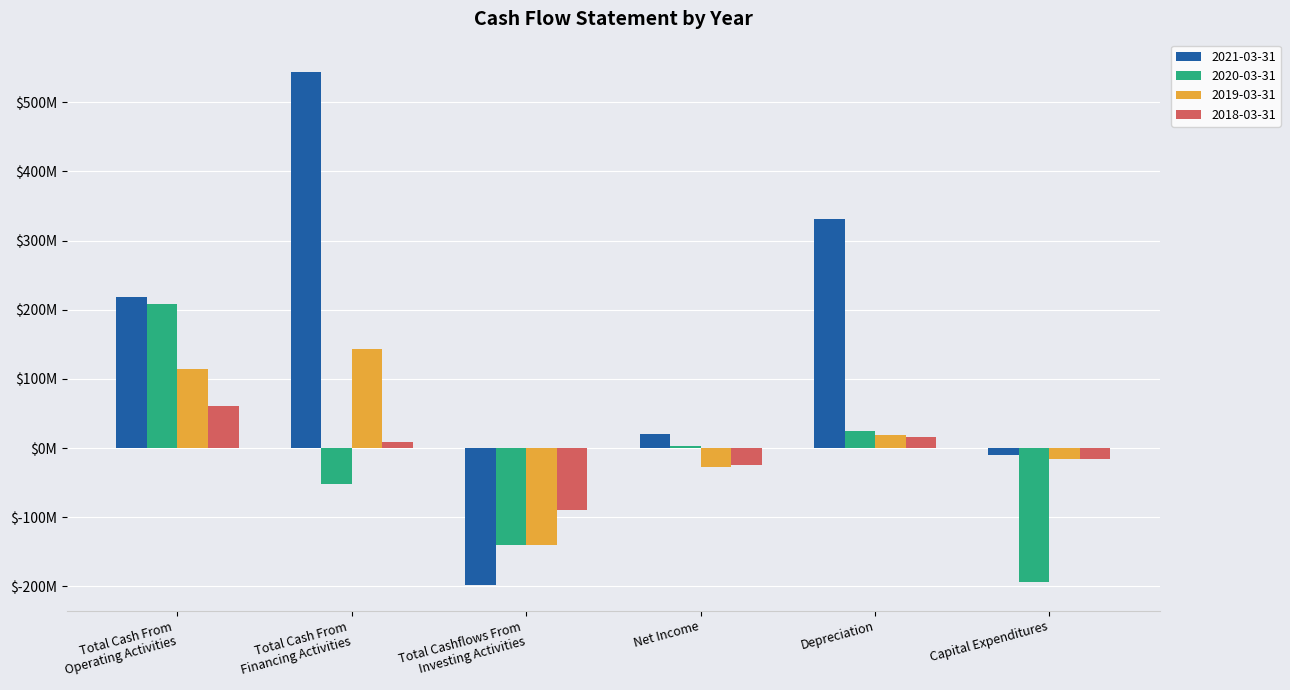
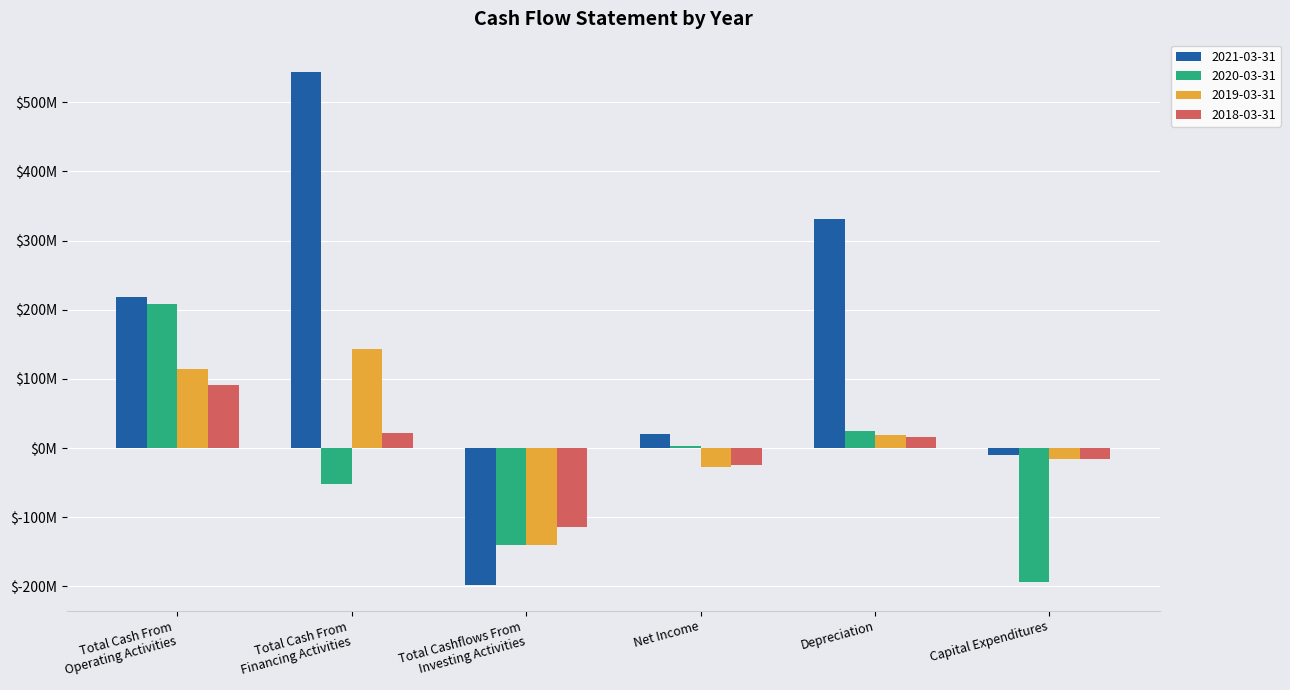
  {
    "2021-03-31": {
      "Total Cash From Operating Activities": "$220000000",
      "Total Cash From Financing Activities": "$540000000",
      "Total Cashflows From Investing Activities": "$-200000000",
      "Net Income": "$20000000",
      "Depreciation": "$330000000",
      "Capital Expenditures": "$-10000000"
    },
    "2020-03-31": {
      "Total Cash From Operating Activities": "$210000000",
      "Total Cash From Financing Activities": "$-50000000",
      "Total Cashflows From Investing Activities": "$-140000000",
      "Depreciation": "$20000000",
      "Capital Expenditures": "$-190000000"
    },
    "2019-03-31": {
      "Total Cash From Operating Activities": "$110000000",
      "Total Cash From Financing Activities": "$140000000",
      "Total Cashflows From Investing Activities": "$-140000000",
      "Net Income": "$-30000000",
      "Depreciation": "$20000000",
      "Capital Expenditures": "$-20000000"
    },
    "2018-03-31": {
-     "Total Cash From Operating Activities": "$60000000",
-     "Total Cash From Financing Activities": "$10000000",
-     "Total Cashflows From Investing Activities": "$-90000000",
+     "Total Cash From Operating Activities": "$90000000",
+     "Total Cash From Financing Activities": "$20000000",
+     "Total Cashflows From Investing Activities": "$-110000000",
      "Net Income": "$-20000000",
      "Depreciation": "$20000000",
      "Capital Expenditures": "$-20000000"
    }
  }
